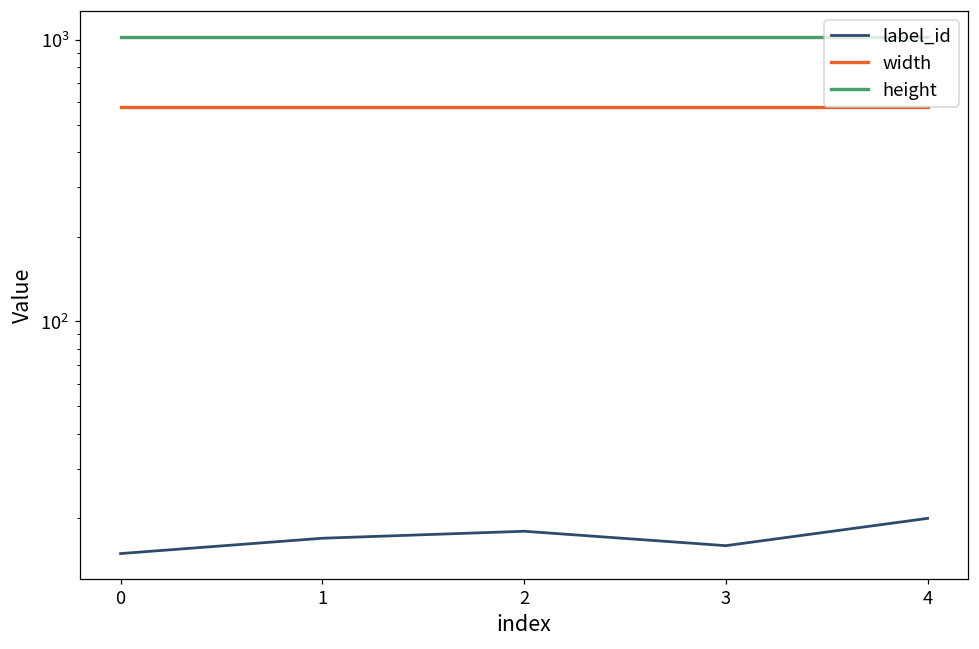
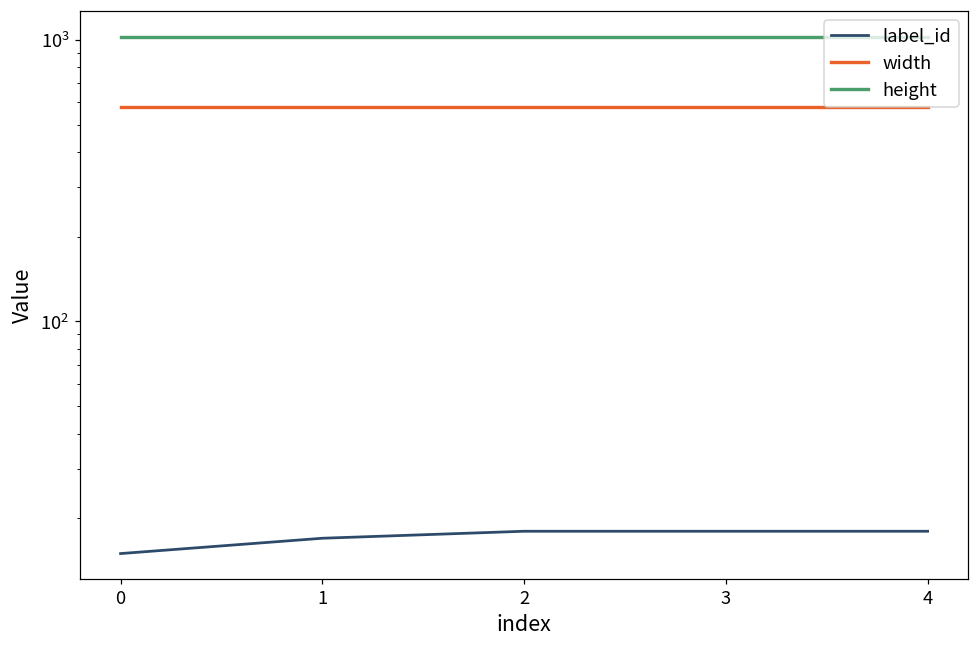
  {
    "label_id": {
      "0": 15,
      "1": 17,
      "2": 18,
-     "3": 16,
-     "4": 20
+     "3": 18,
+     "4": 18
    },
    "width": {
      "0": 580,
      "1": 580,
      "2": 580,
      "3": 580
    },
    "height": {
      "0": 1020,
      "1": 1020,
      "2": 1020,
      "3": 1020
    }
  }
